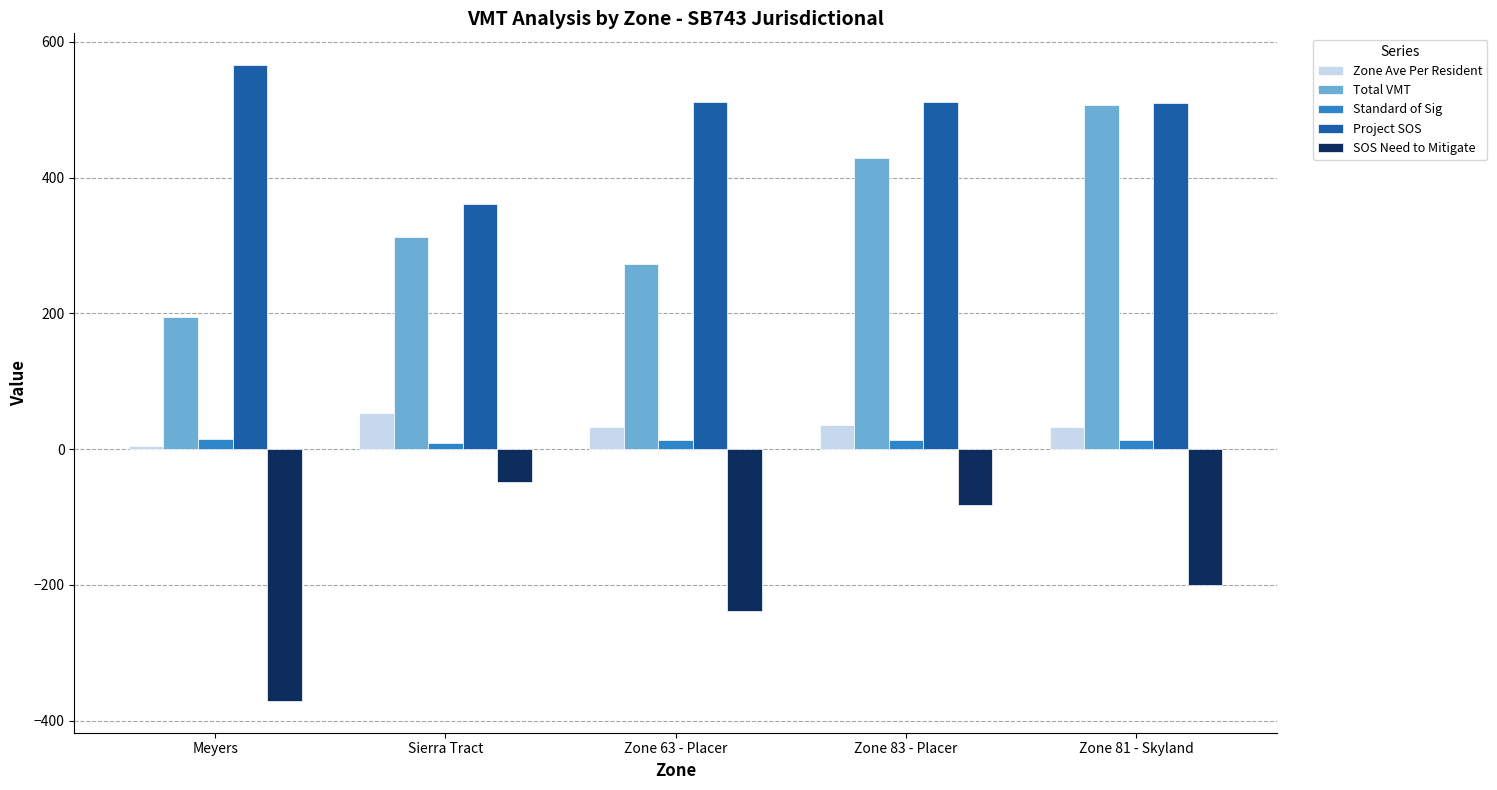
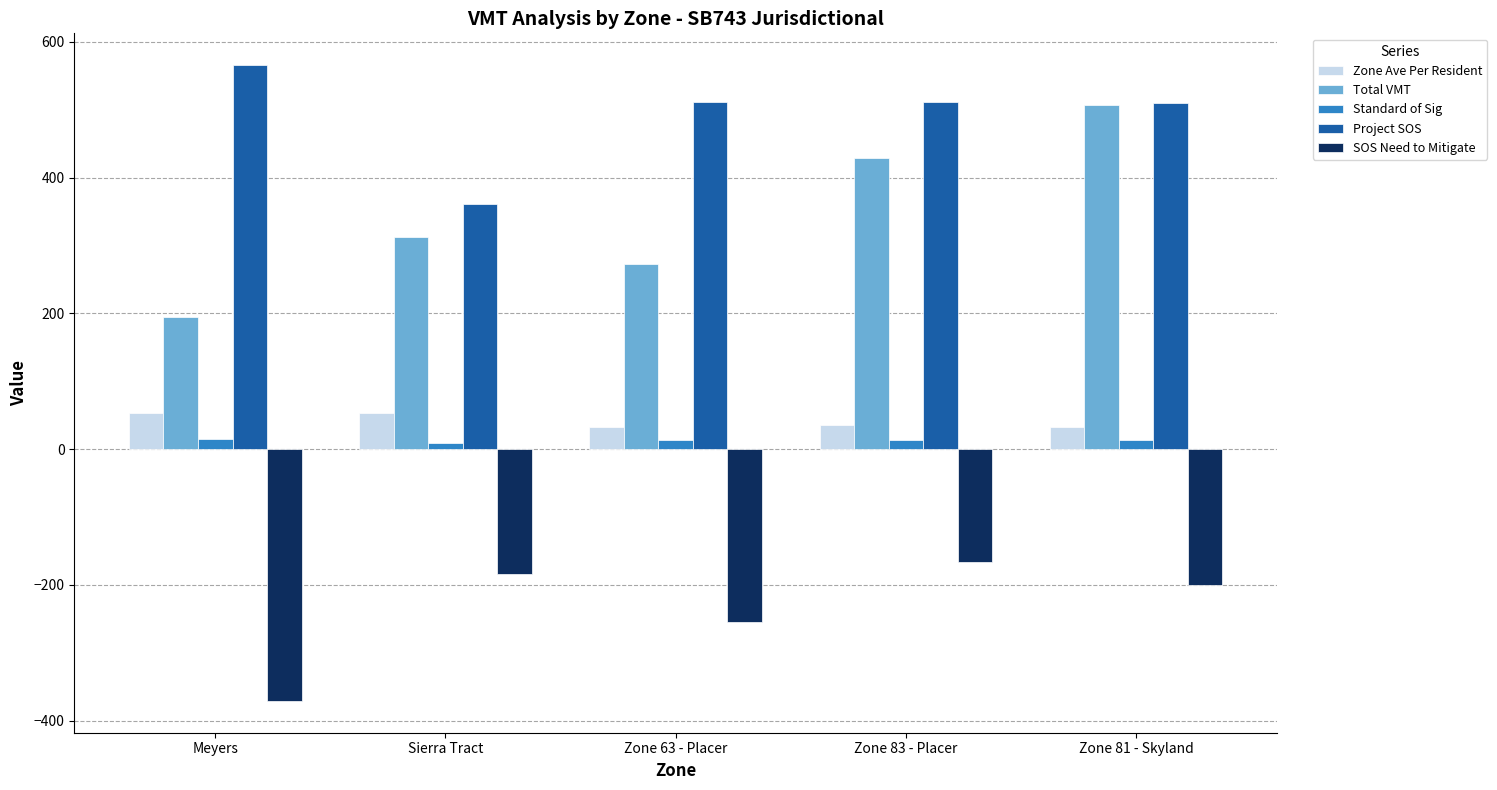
  {
    "Zone Ave Per Resident": {
-     "Meyers": 10,
+     "Meyers": 50,
      "Sierra Tract": 50,
      "Zone 63 - Placer": 30,
      "Zone 83 - Placer": 40,
      "Zone 81 - Skyland": 30
    },
    "Total VMT": {
      "Meyers": 200,
      "Sierra Tract": 310,
      "Zone 63 - Placer": 270,
      "Zone 83 - Placer": 430,
      "Zone 81 - Skyland": 510
    },
    "SOS Need to Mitigate": {
      "Meyers": -370,
-     "Sierra Tract": -50,
-     "Zone 63 - Placer": -240,
-     "Zone 83 - Placer": -80,
+     "Sierra Tract": -180,
+     "Zone 63 - Placer": -250,
+     "Zone 83 - Placer": -170,
      "Zone 81 - Skyland": -200
    }
  }
